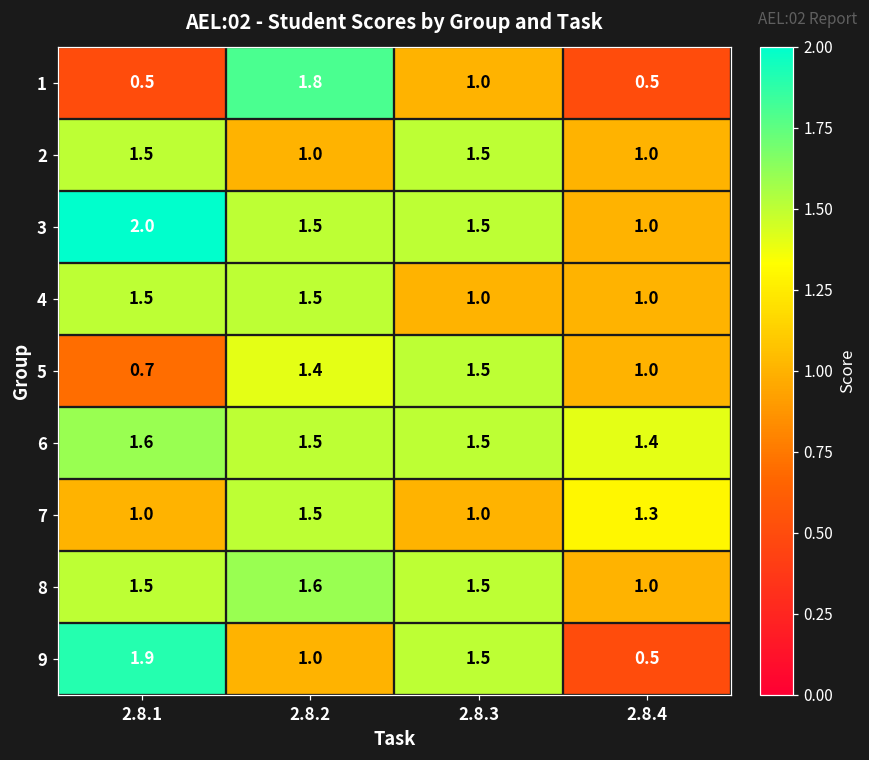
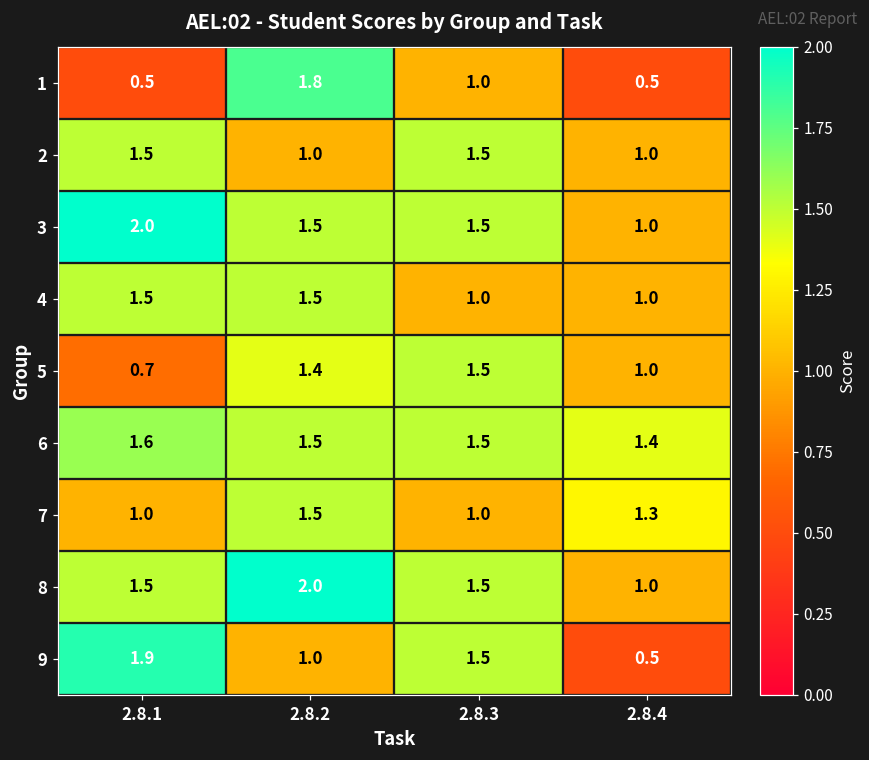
  {
    "1": {
      "2.8.1": 0.5,
      "2.8.2": 1.8,
      "2.8.3": 1.0,
      "2.8.4": 0.5
    },
    "2": {
      "2.8.1": 1.5,
      "2.8.2": 1.0,
      "2.8.3": 1.5,
      "2.8.4": 1.0
    },
    "3": {
      "2.8.1": 2.0,
      "2.8.2": 1.5,
      "2.8.3": 1.5,
      "2.8.4": 1.0
    },
    "4": {
      "2.8.1": 1.5,
      "2.8.2": 1.5,
      "2.8.3": 1.0,
      "2.8.4": 1.0
    },
    "5": {
      "2.8.1": 0.7,
      "2.8.2": 1.4,
      "2.8.3": 1.5,
      "2.8.4": 1.0
    },
    "6": {
      "2.8.1": 1.6,
      "2.8.2": 1.5,
      "2.8.3": 1.5,
      "2.8.4": 1.4
    },
    "7": {
      "2.8.1": 1.0,
      "2.8.2": 1.5,
      "2.8.3": 1.0,
      "2.8.4": 1.3
    },
    "8": {
      "2.8.1": 1.5,
-     "2.8.2": 1.6,
+     "2.8.2": 2.0,
      "2.8.3": 1.5,
      "2.8.4": 1.0
    },
    "9": {
      "2.8.1": 1.9,
      "2.8.2": 1.0,
      "2.8.3": 1.5,
      "2.8.4": 0.5
    }
  }
